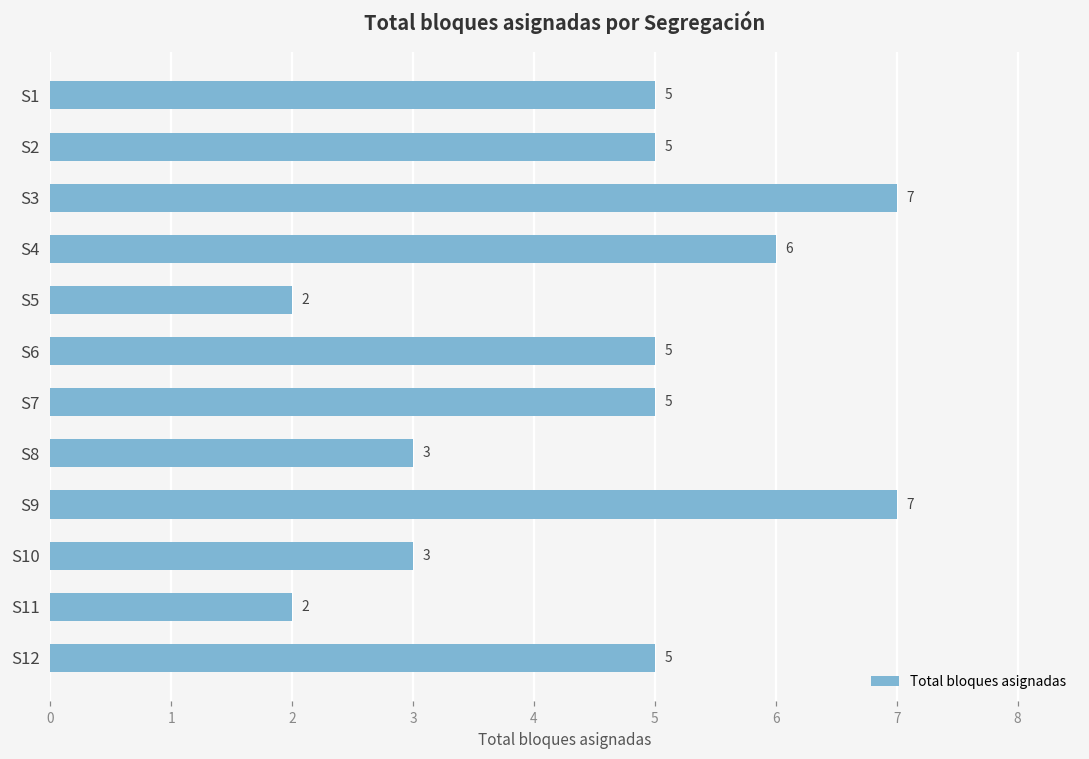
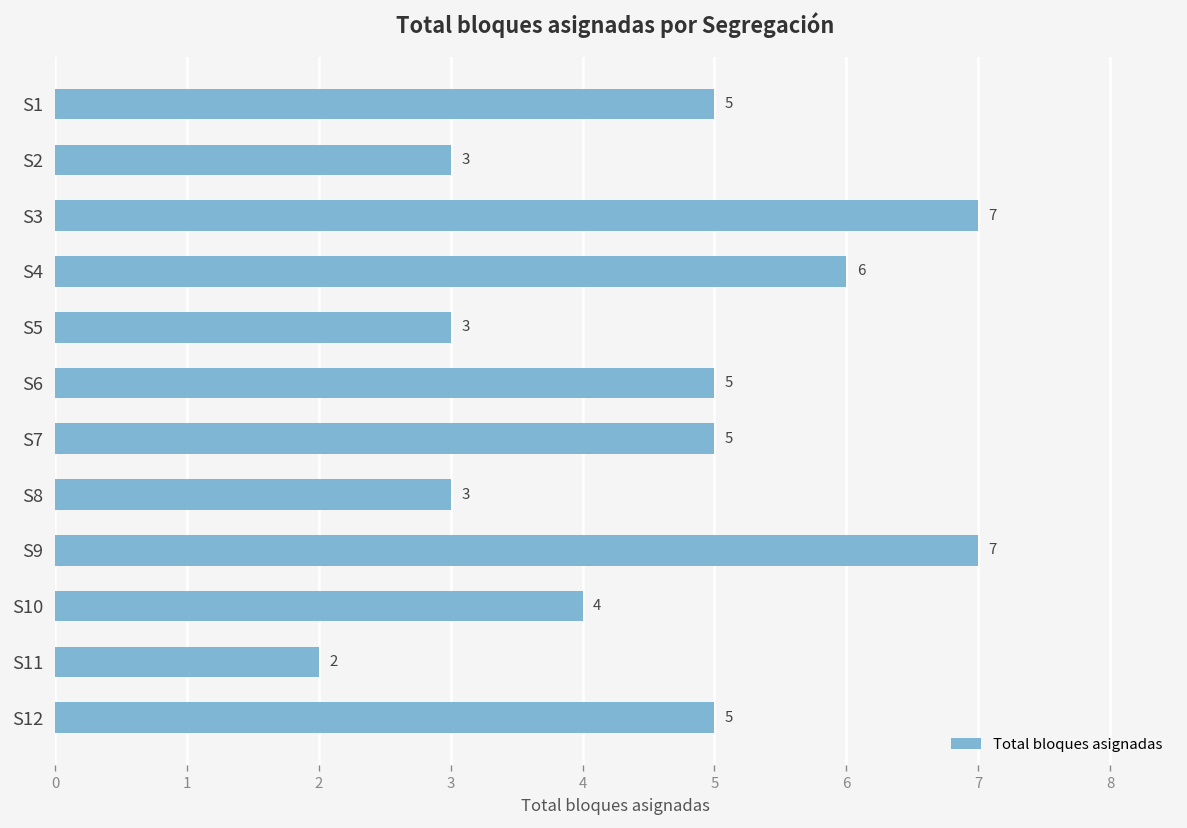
  {
    "S1": 5,
-   "S2": 5,
+   "S2": 3,
    "S3": 7,
    "S4": 6,
-   "S5": 2,
+   "S5": 3,
    "S6": 5,
    "S7": 5,
    "S8": 3,
    "S9": 7,
-   "S10": 3,
+   "S10": 4,
    "S11": 2,
    "S12": 5
  }
